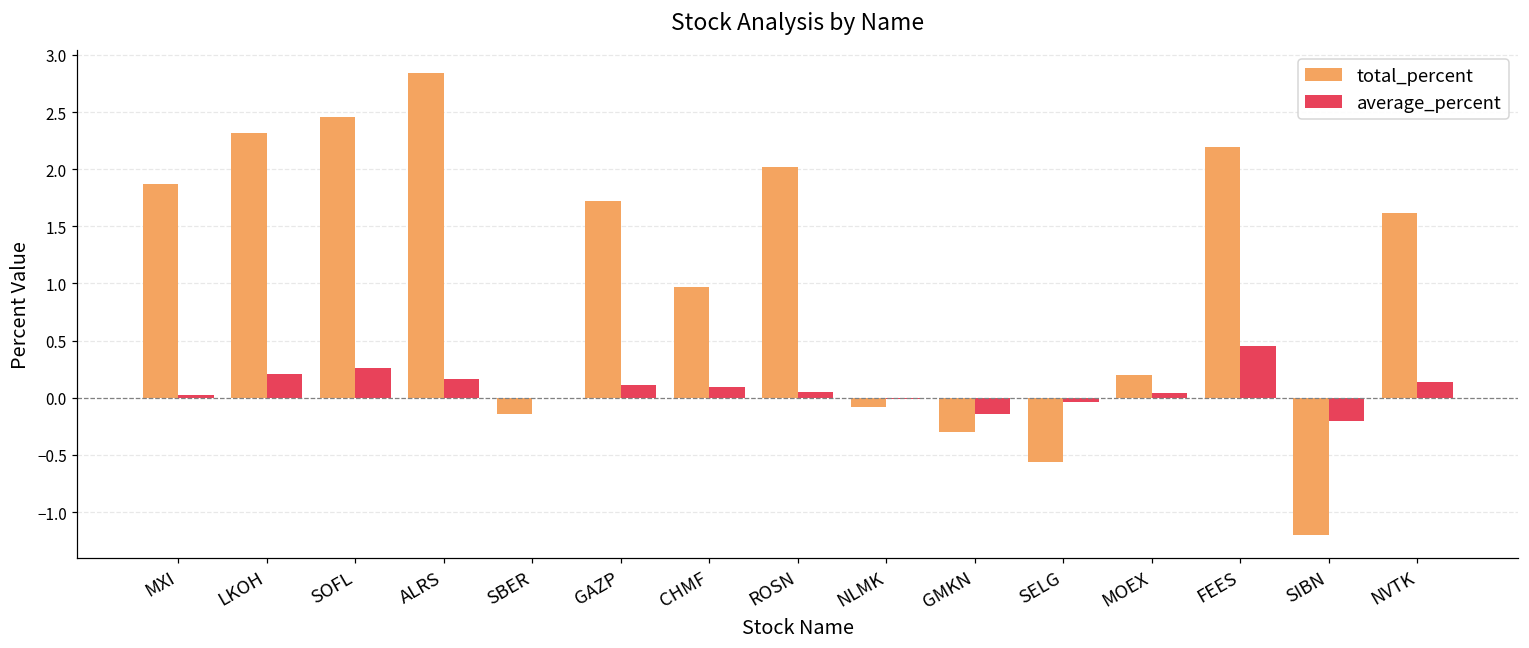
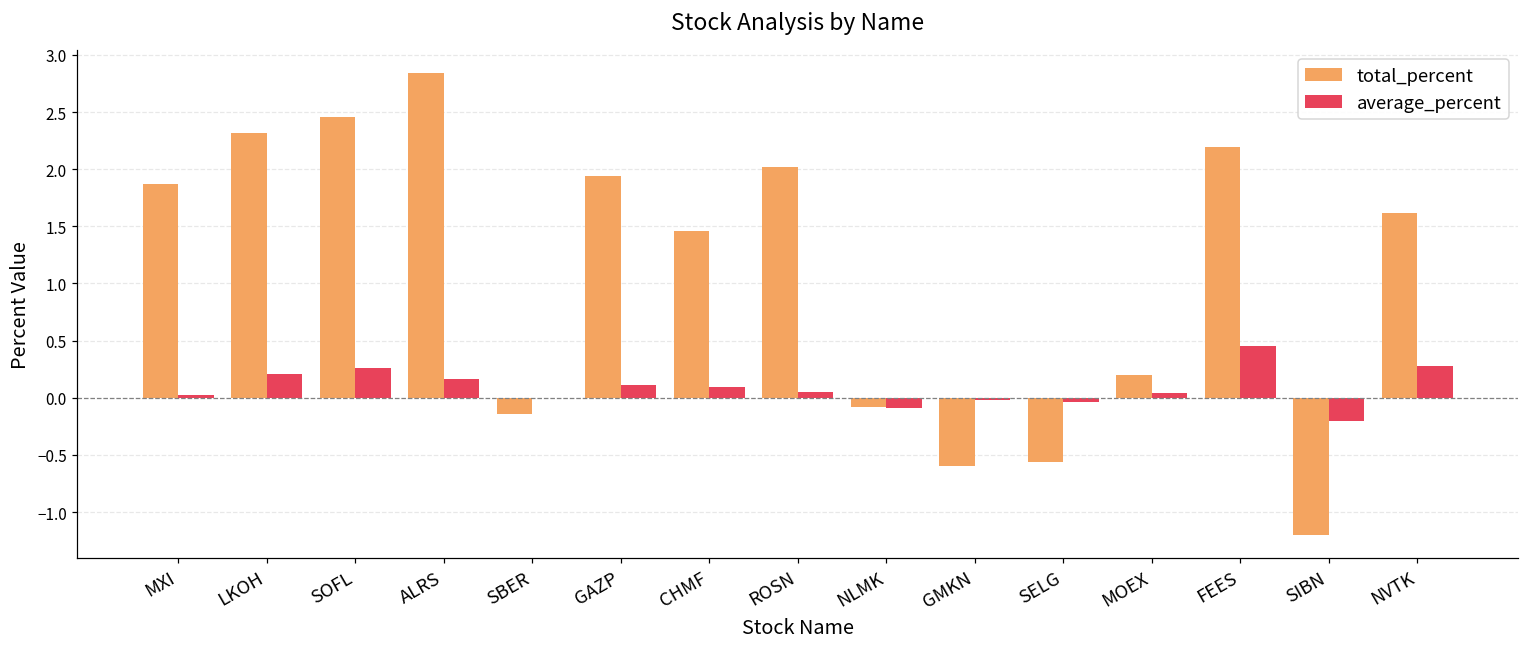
  {
    "total_percent": {
      "MXI": 1.87,
      "LKOH": 2.32,
      "SOFL": 2.46,
      "ALRS": 2.84,
      "SBER": -0.14,
-     "GAZP": 1.72,
-     "CHMF": 0.97,
+     "GAZP": 1.94,
+     "CHMF": 1.46,
      "ROSN": 2.02,
      "NLMK": -0.08,
-     "GMKN": -0.3,
+     "GMKN": -0.6,
      "SELG": -0.56,
      "MOEX": 0.20,
      "FEES": 2.19,
      "SIBN": -1.20,
      "NVTK": 1.62
    },
    "average_percent": {
      "LKOH": 0.21,
      "SOFL": 0.26,
      "ALRS": 0.16,
      "SBER": 0.00,
      "GAZP": 0.11,
      "CHMF": 0.09,
      "ROSN": 0.05,
-     "NLMK": -0.01,
-     "GMKN": -0.14,
+     "NLMK": -0.09,
+     "GMKN": -0.02,
      "SELG": -0.04,
      "MOEX": 0.04,
      "FEES": 0.45,
      "SIBN": -0.20,
-     "NVTK": 0.14
+     "NVTK": 0.28
    }
  }
